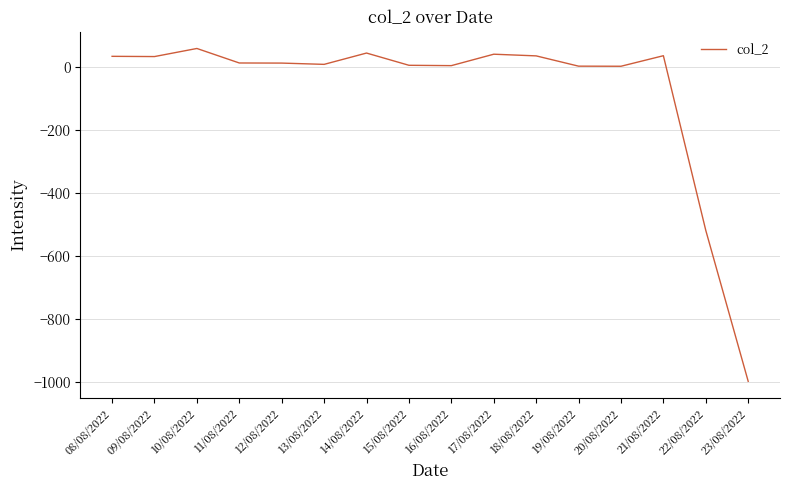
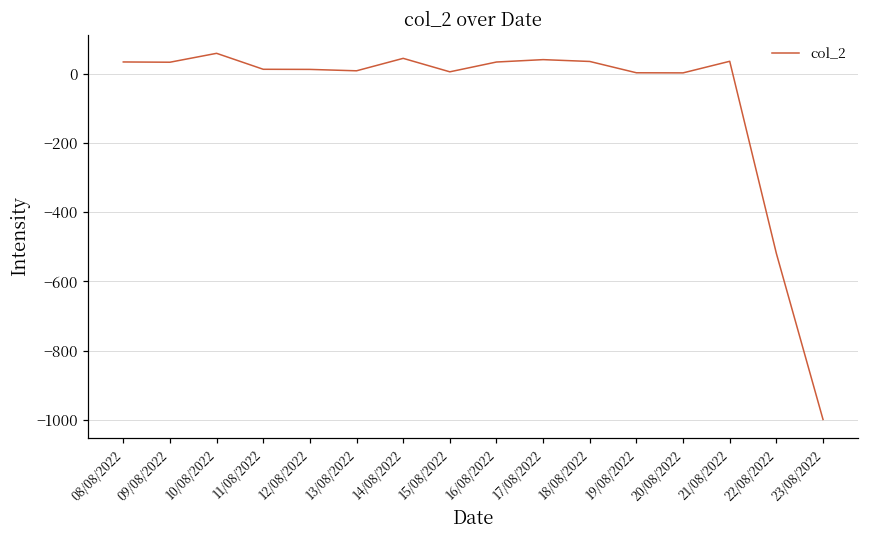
  {
    "08/08/2022": 30,
    "09/08/2022": 30,
    "10/08/2022": 60,
    "11/08/2022": 10,
    "12/08/2022": 10,
    "13/08/2022": 10,
    "14/08/2022": 40,
    "15/08/2022": 10,
-   "16/08/2022": 0,
+   "16/08/2022": 30,
    "17/08/2022": 40,
    "18/08/2022": 40,
    "19/08/2022": 0,
    "20/08/2022": 0,
    "21/08/2022": 40,
    "22/08/2022": -520,
    "23/08/2022": -1000
  }
